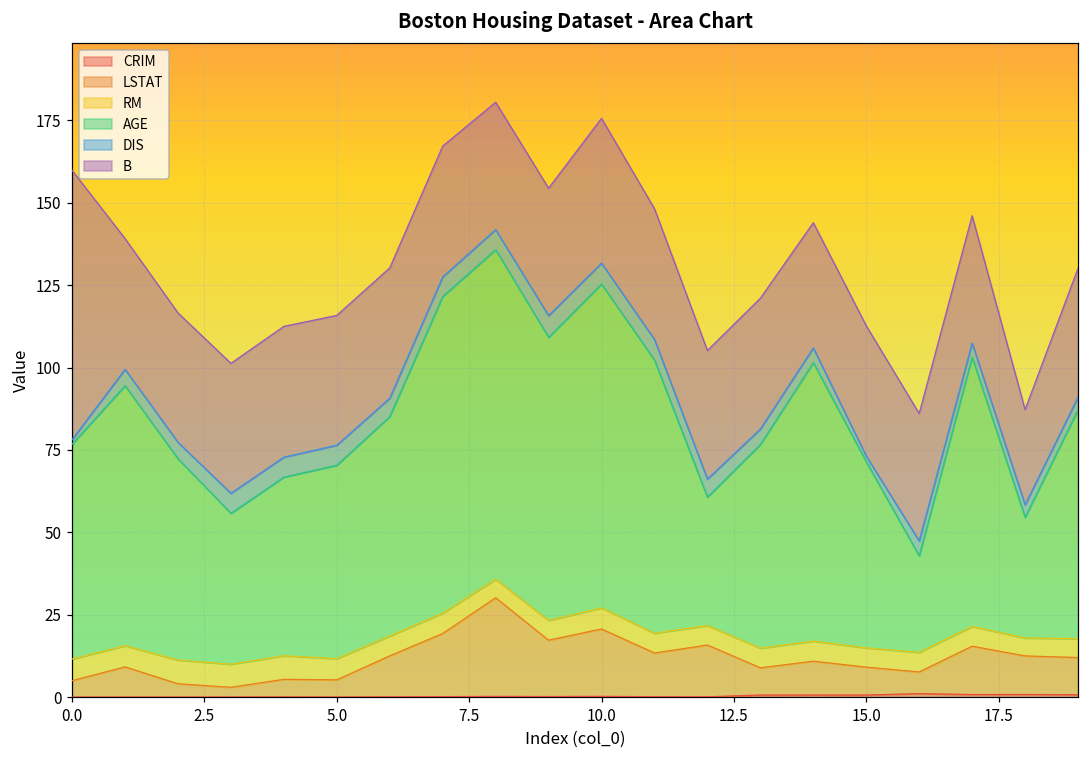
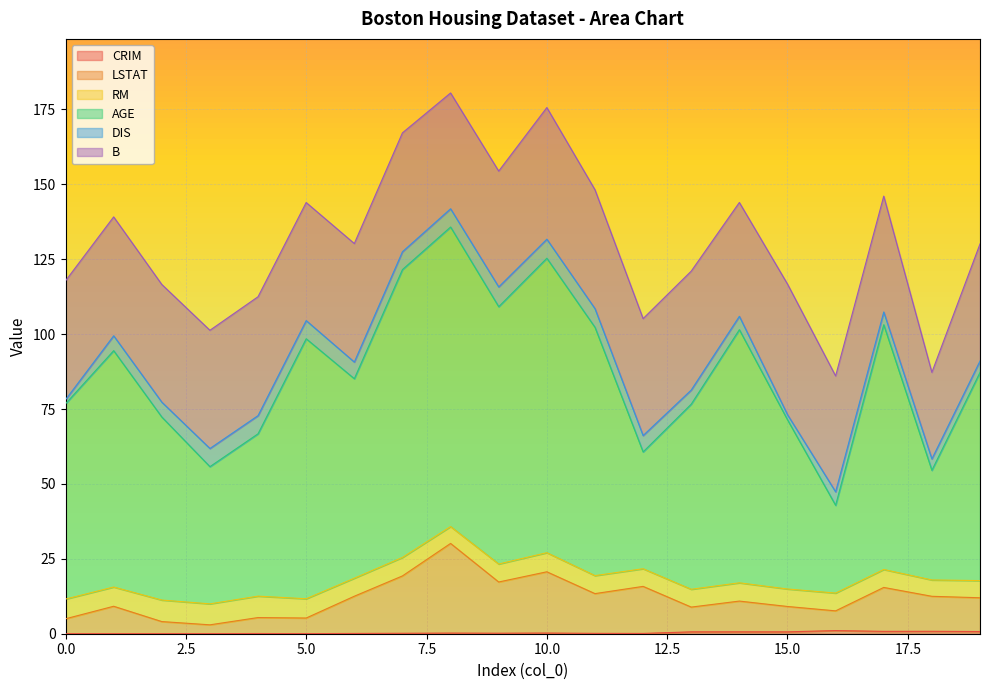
  {
    "AGE": {
      "0.0": 65,
-     "5.0": 59,
+     "5.0": 87,
      "10.0": 98,
      "15.0": 56
    },
    "DIS": {
      "0.0": 1,
      "5.0": 6,
      "10.0": 6,
      "15.0": 2
    },
    "B": {
-     "0.0": 82,
+     "0.0": 40,
      "5.0": 39,
      "10.0": 44,
-     "15.0": 40
+     "15.0": 44
    }
  }
